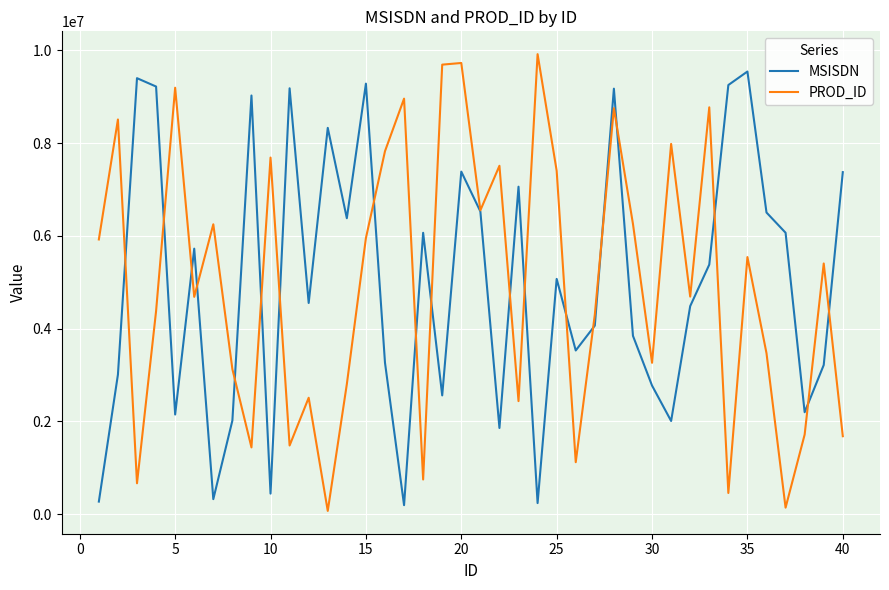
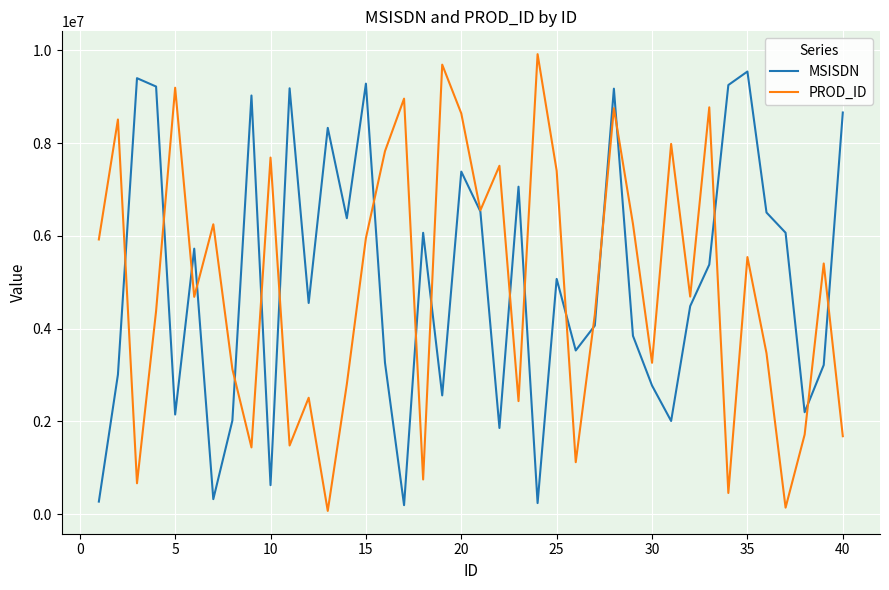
  {
    "MSISDN": {
      "5": 2100000,
-     "10": 400000,
+     "10": 600000,
      "15": 9300000,
      "20": 7400000,
      "25": 5100000,
      "30": 2800000,
      "35": 9500000,
-     "40": 7400000
+     "40": 8700000
    },
    "PROD_ID": {
      "5": 9200000,
      "10": 7700000,
      "15": 6000000,
-     "20": 9700000,
+     "20": 8600000,
      "25": 7400000,
      "30": 3300000,
      "35": 5500000,
      "40": 1700000
    }
  }
